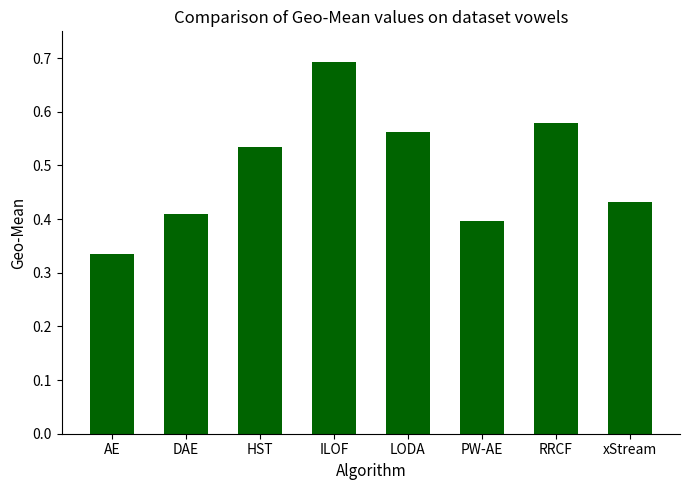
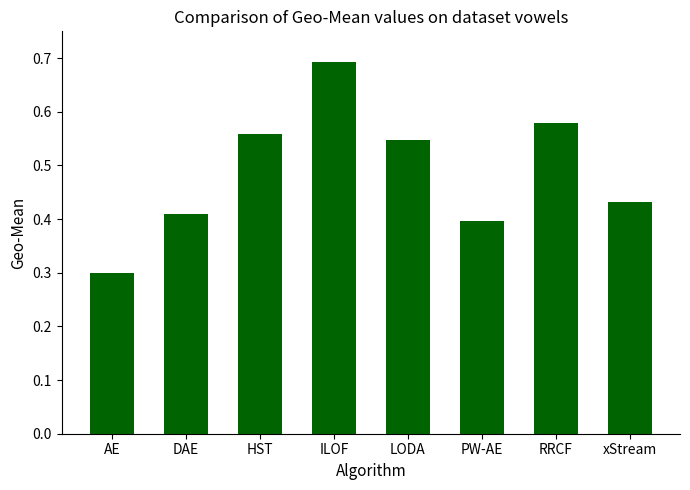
  {
-   "AE": 0.34,
+   "AE": 0.30,
    "DAE": 0.41,
-   "HST": 0.53,
+   "HST": 0.56,
    "ILOF": 0.69,
-   "LODA": 0.56,
+   "LODA": 0.55,
    "PW-AE": 0.40,
    "RRCF": 0.58,
    "xStream": 0.43
  }
